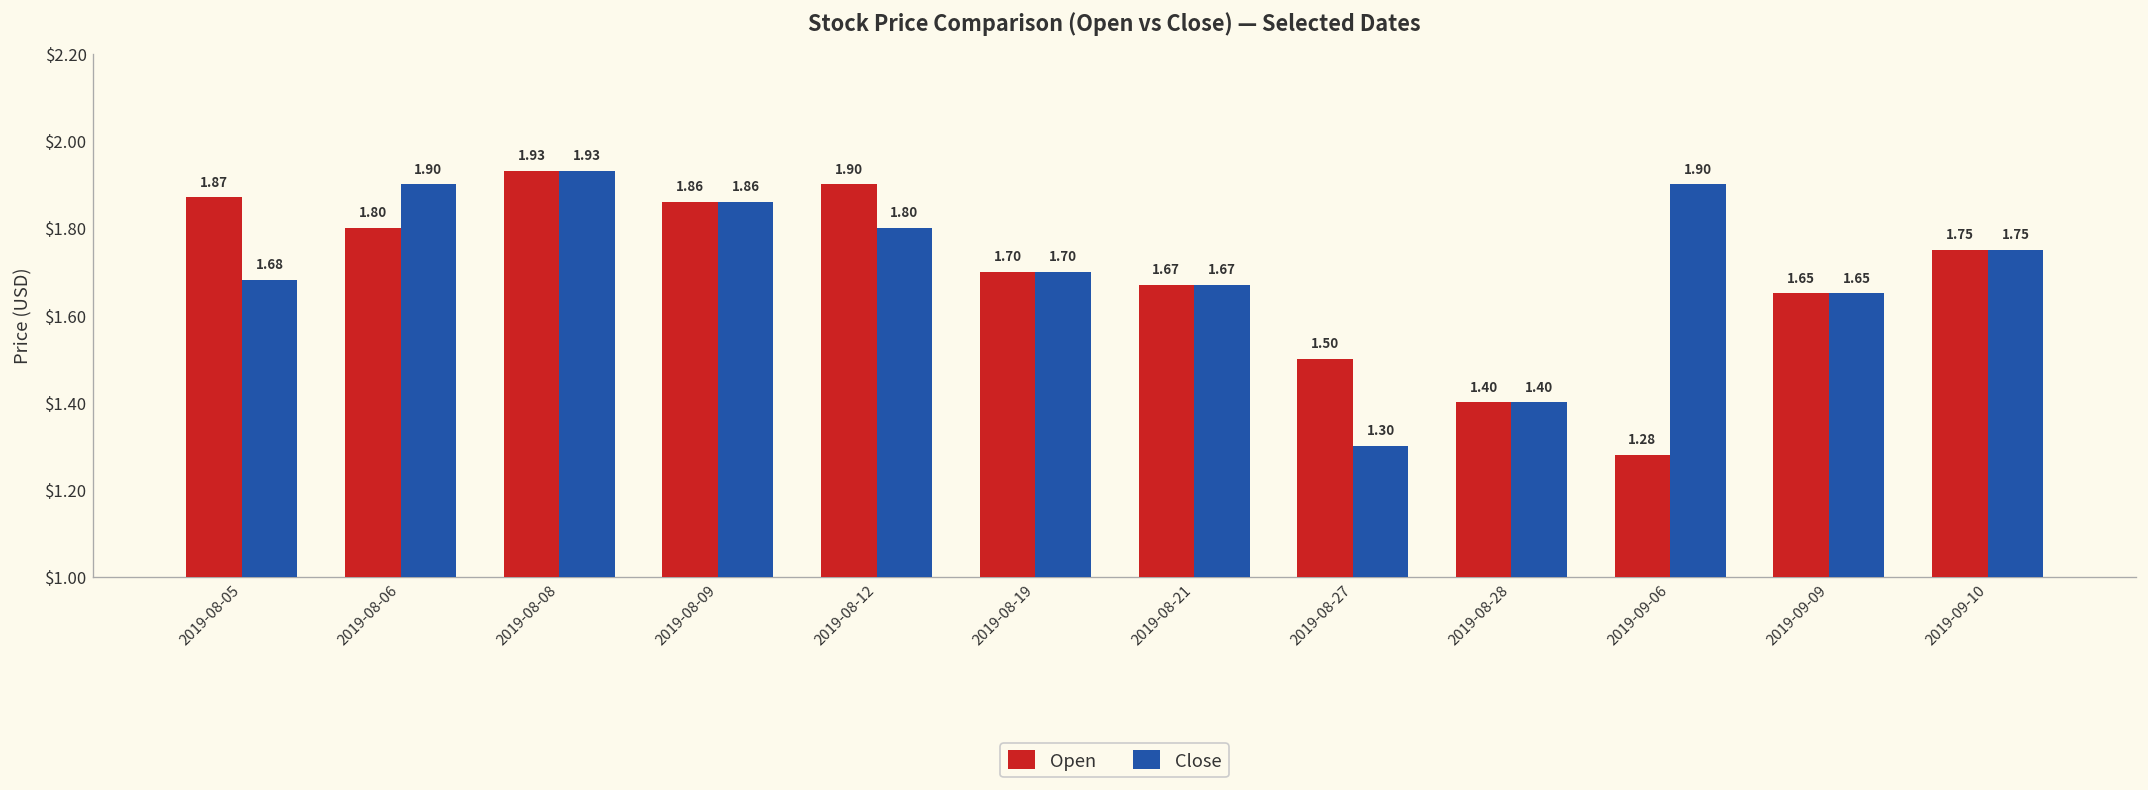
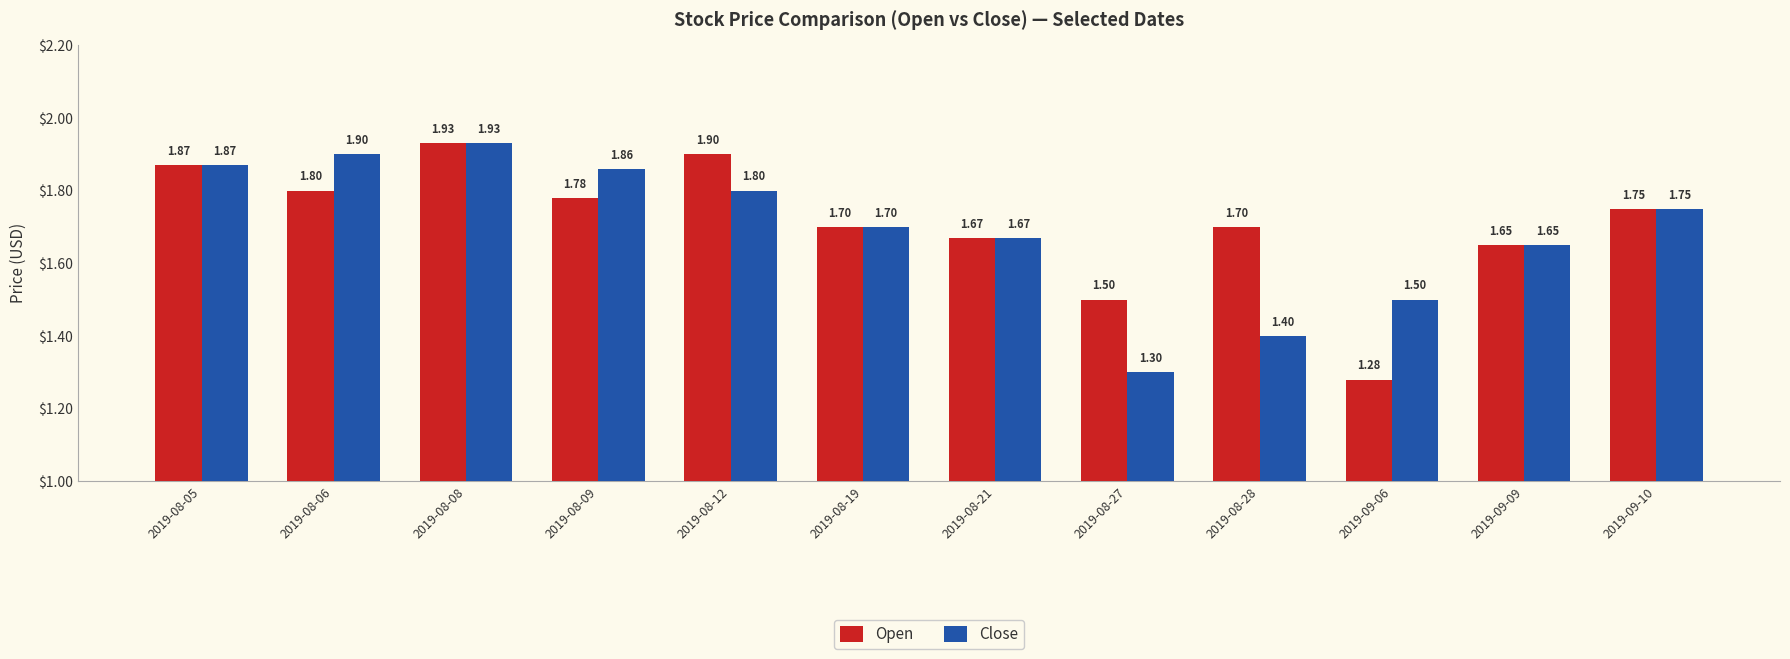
  {
    "Open": {
      "2019-08-05": 1.87,
      "2019-08-06": 1.80,
      "2019-08-08": 1.93,
-     "2019-08-09": 1.86,
+     "2019-08-09": 1.78,
      "2019-08-12": 1.90,
      "2019-08-19": 1.70,
      "2019-08-21": 1.67,
      "2019-08-27": 1.50,
-     "2019-08-28": 1.40,
+     "2019-08-28": 1.70,
      "2019-09-06": 1.28,
      "2019-09-09": 1.65,
      "2019-09-10": 1.75
    },
    "Close": {
-     "2019-08-05": 1.68,
+     "2019-08-05": 1.87,
      "2019-08-06": 1.90,
      "2019-08-08": 1.93,
      "2019-08-09": 1.86,
      "2019-08-12": 1.80,
      "2019-08-19": 1.70,
      "2019-08-21": 1.67,
      "2019-08-27": 1.30,
      "2019-08-28": 1.40,
-     "2019-09-06": 1.90,
+     "2019-09-06": 1.50,
      "2019-09-09": 1.65,
      "2019-09-10": 1.75
    }
  }
